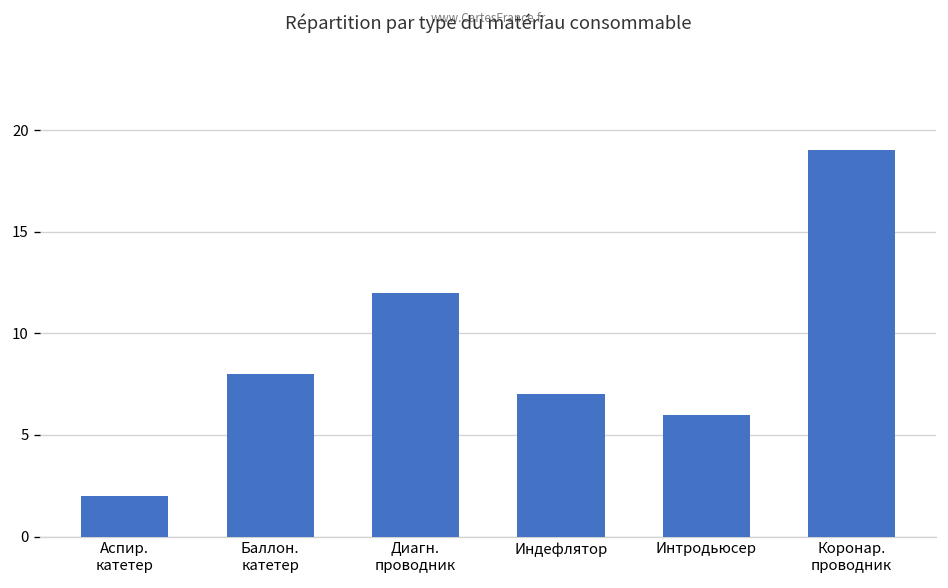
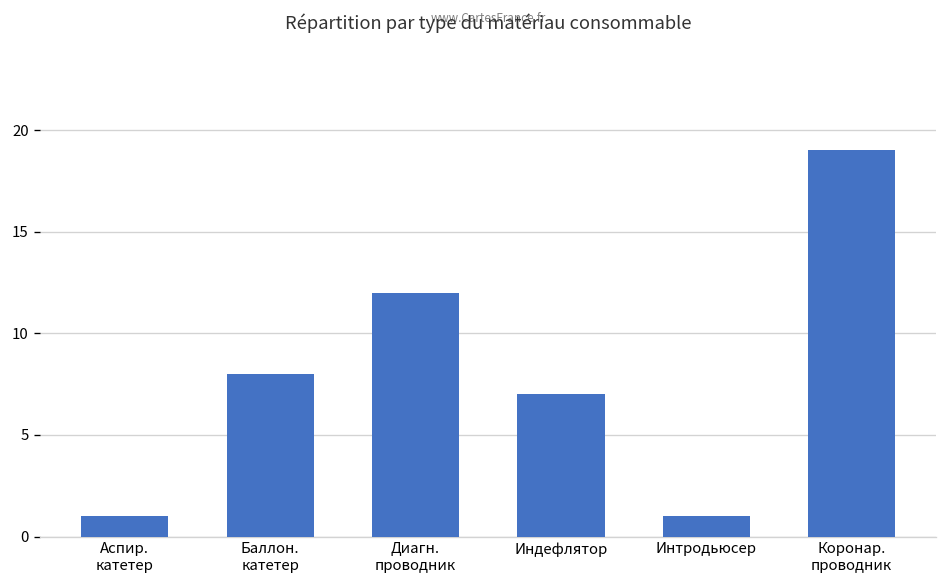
  {
-   "Аспир. катетер": 2,
+   "Аспир. катетер": 1,
    "Баллон. катетер": 8,
    "Диагн. проводник": 12,
    "Индефлятор": 7,
-   "Интродьюсер": 6,
+   "Интродьюсер": 1,
    "Коронар. проводник": 19
  }
